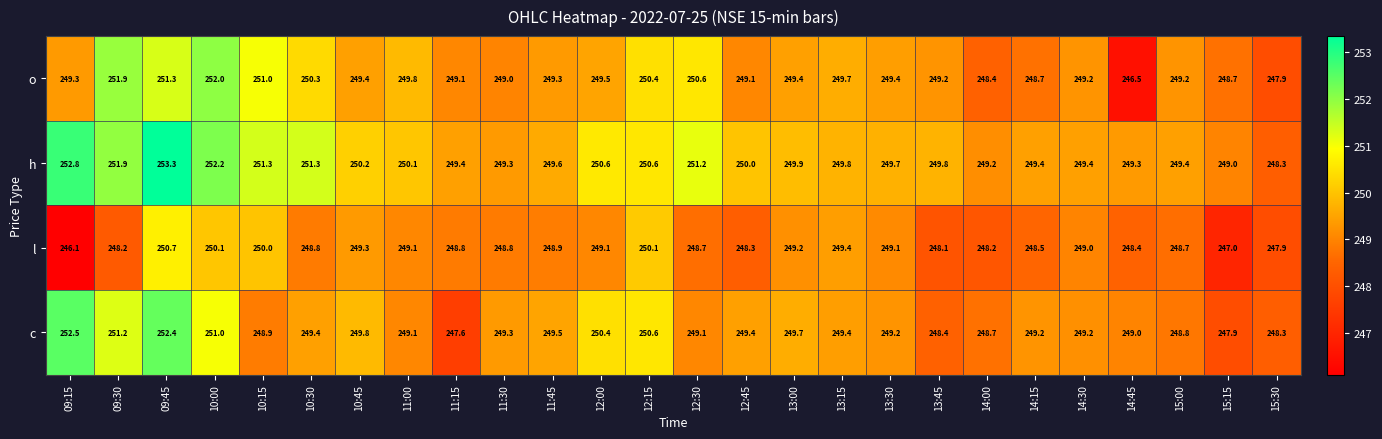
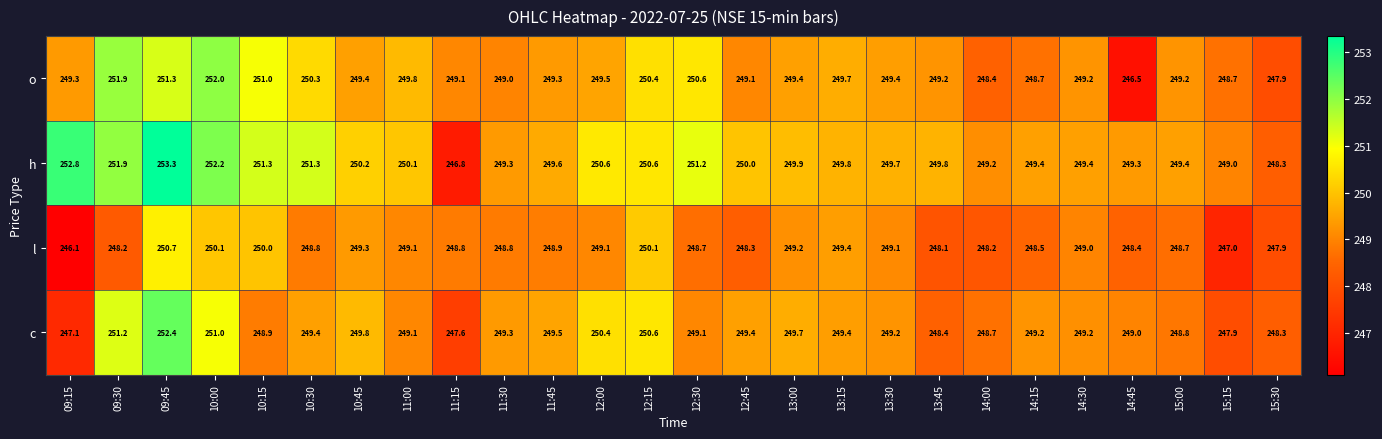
  {
    "o": {
      "09:15": 249.3,
      "09:30": 251.9,
      "09:45": 251.3,
      "10:00": 252.0,
      "10:15": 251.0,
      "10:30": 250.3,
      "10:45": 249.4,
      "11:00": 249.8,
      "11:15": 249.1,
      "11:30": 249.0,
      "11:45": 249.3,
      "12:00": 249.5,
      "12:15": 250.4,
      "12:30": 250.6,
      "12:45": 249.1,
      "13:00": 249.4,
      "13:15": 249.7,
      "13:30": 249.4,
      "13:45": 249.2,
      "14:00": 248.4,
      "14:15": 248.7,
      "14:30": 249.2,
      "14:45": 246.5,
      "15:00": 249.2,
      "15:15": 248.7,
      "15:30": 247.9
    },
    "h": {
      "09:15": 252.8,
      "09:30": 251.9,
      "09:45": 253.3,
      "10:00": 252.2,
      "10:15": 251.3,
      "10:30": 251.3,
      "10:45": 250.2,
      "11:00": 250.1,
-     "11:15": 249.4,
+     "11:15": 246.8,
      "11:30": 249.3,
      "11:45": 249.6,
      "12:00": 250.6,
      "12:15": 250.6,
      "12:30": 251.2,
      "12:45": 250.0,
      "13:00": 249.9,
      "13:15": 249.8,
      "13:30": 249.7,
      "13:45": 249.8,
      "14:00": 249.2,
      "14:15": 249.4,
      "14:30": 249.4,
      "14:45": 249.3,
      "15:00": 249.4,
      "15:15": 249.0,
      "15:30": 248.3
    },
    "l": {
      "09:15": 246.1,
      "09:30": 248.2,
      "09:45": 250.7,
      "10:00": 250.1,
      "10:15": 250.0,
      "10:30": 248.8,
      "10:45": 249.3,
      "11:00": 249.1,
      "11:15": 248.8,
      "11:30": 248.8,
      "11:45": 248.9,
      "12:00": 249.1,
      "12:15": 250.1,
      "12:30": 248.7,
      "12:45": 248.3,
      "13:00": 249.2,
      "13:15": 249.4,
      "13:30": 249.1,
      "13:45": 248.1,
      "14:00": 248.2,
      "14:15": 248.5,
      "14:30": 249.0,
      "14:45": 248.4,
      "15:00": 248.7,
      "15:15": 247.0,
      "15:30": 247.9
    },
    "c": {
-     "09:15": 252.5,
+     "09:15": 247.1,
      "09:30": 251.2,
      "09:45": 252.4,
      "10:00": 251.0,
      "10:15": 248.9,
      "10:30": 249.4,
      "10:45": 249.8,
      "11:00": 249.1,
      "11:15": 247.6,
      "11:30": 249.3,
      "11:45": 249.5,
      "12:00": 250.4,
      "12:15": 250.6,
      "12:30": 249.1,
      "12:45": 249.4,
      "13:00": 249.7,
      "13:15": 249.4,
      "13:30": 249.2,
      "13:45": 248.4,
      "14:00": 248.7,
      "14:15": 249.2,
      "14:30": 249.2,
      "14:45": 249.0,
      "15:00": 248.8,
      "15:15": 247.9,
      "15:30": 248.3
    }
  }
